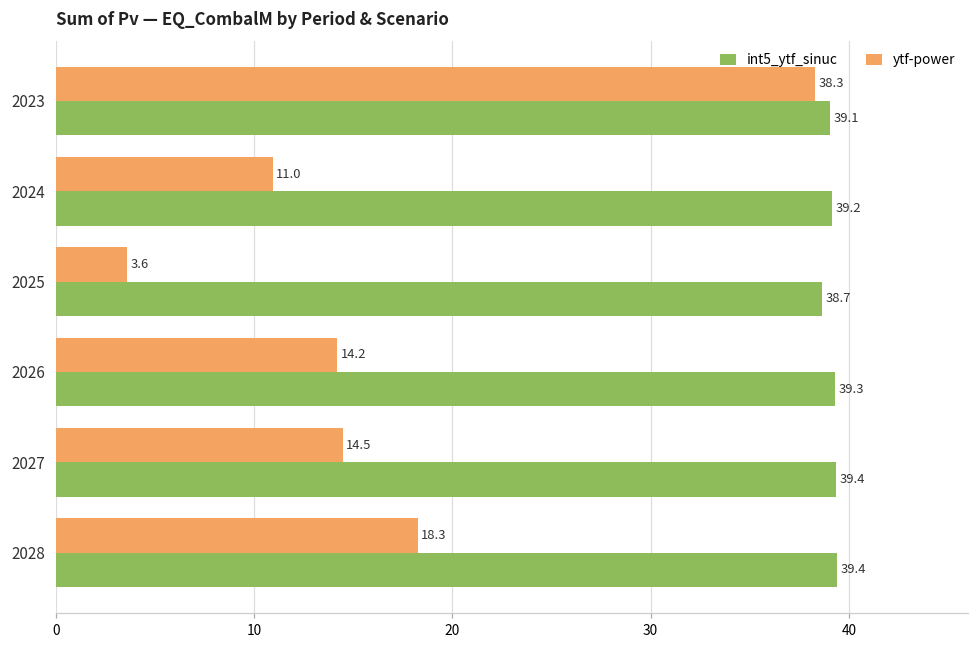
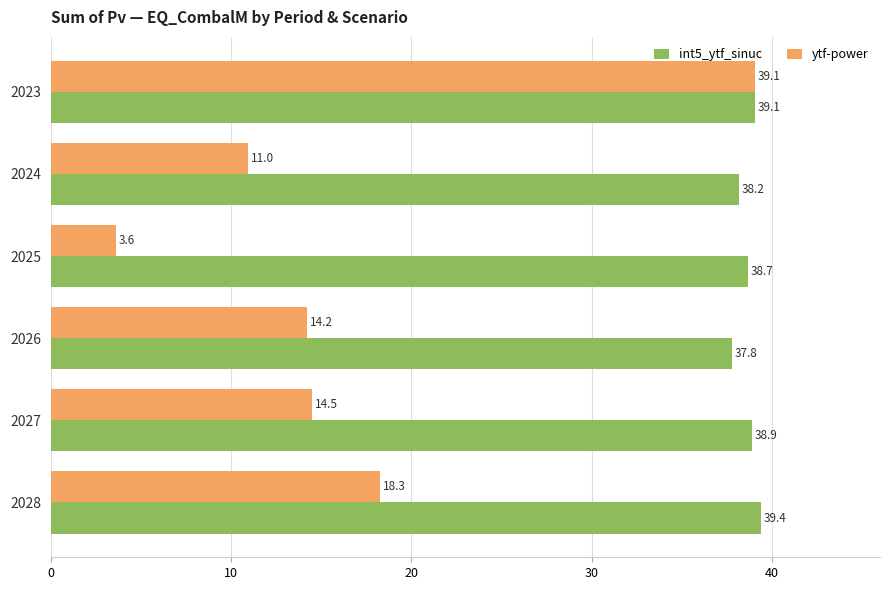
  {
    "int5_ytf_sinuc": {
      "2023": 39.1,
-     "2024": 39.2,
+     "2024": 38.2,
      "2025": 38.7,
-     "2026": 39.3,
-     "2027": 39.4,
+     "2026": 37.8,
+     "2027": 38.9,
      "2028": 39.4
    },
    "ytf-power": {
-     "2023": 38.3,
+     "2023": 39.1,
      "2024": 11.0,
      "2025": 3.6,
      "2026": 14.2,
      "2027": 14.5,
      "2028": 18.3
    }
  }
